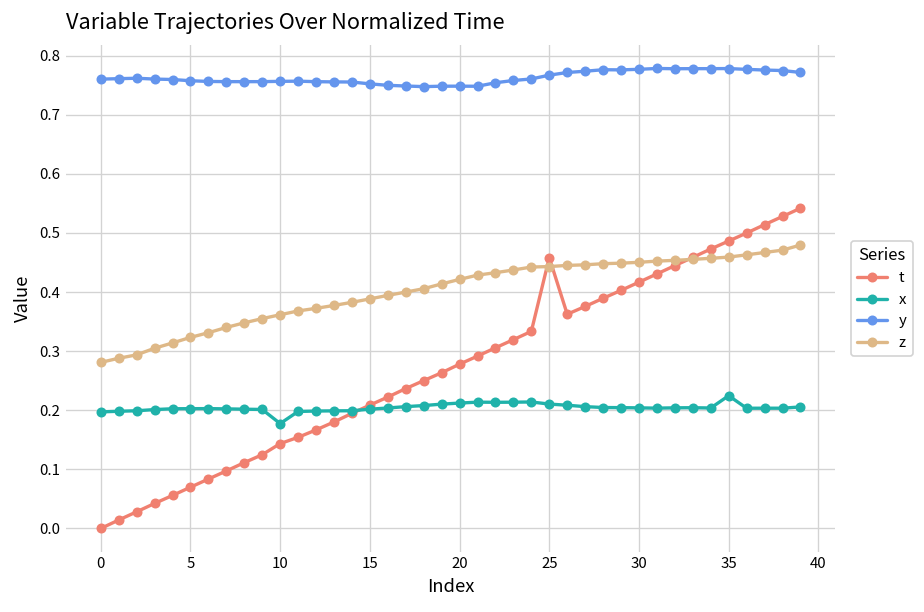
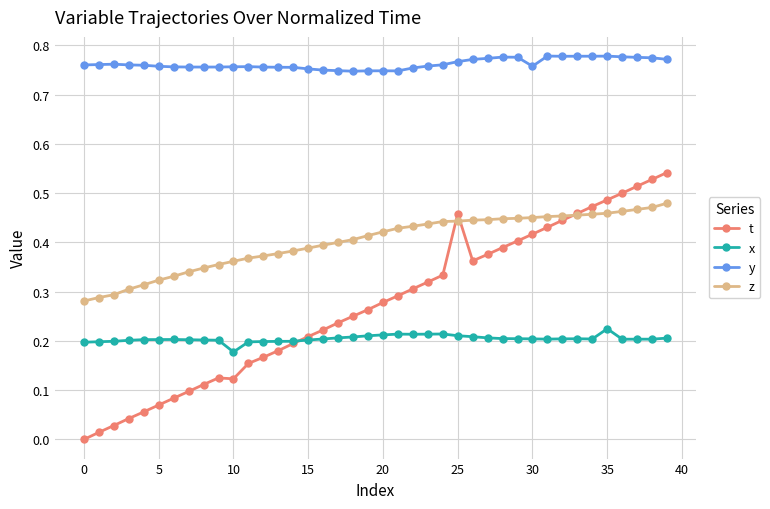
  {
    "t": {
      "0": 0.00,
      "5": 0.07,
-     "10": 0.14,
+     "10": 0.12,
      "15": 0.21,
      "20": 0.28,
      "25": 0.46,
      "30": 0.42,
      "35": 0.49
    },
    "x": {
      "0": 0.20,
      "5": 0.20,
      "10": 0.18,
      "15": 0.20,
      "20": 0.21,
      "25": 0.21,
      "30": 0.20,
      "35": 0.22
    },
    "y": {
      "0": 0.76,
      "5": 0.76,
      "10": 0.76,
      "15": 0.75,
      "20": 0.75,
      "25": 0.77,
-     "30": 0.78,
+     "30": 0.76,
      "35": 0.78
    },
    "z": {
      "0": 0.28,
      "5": 0.32,
      "10": 0.36,
      "15": 0.39,
      "20": 0.42,
      "25": 0.44,
      "30": 0.45,
      "35": 0.46
    }
  }
